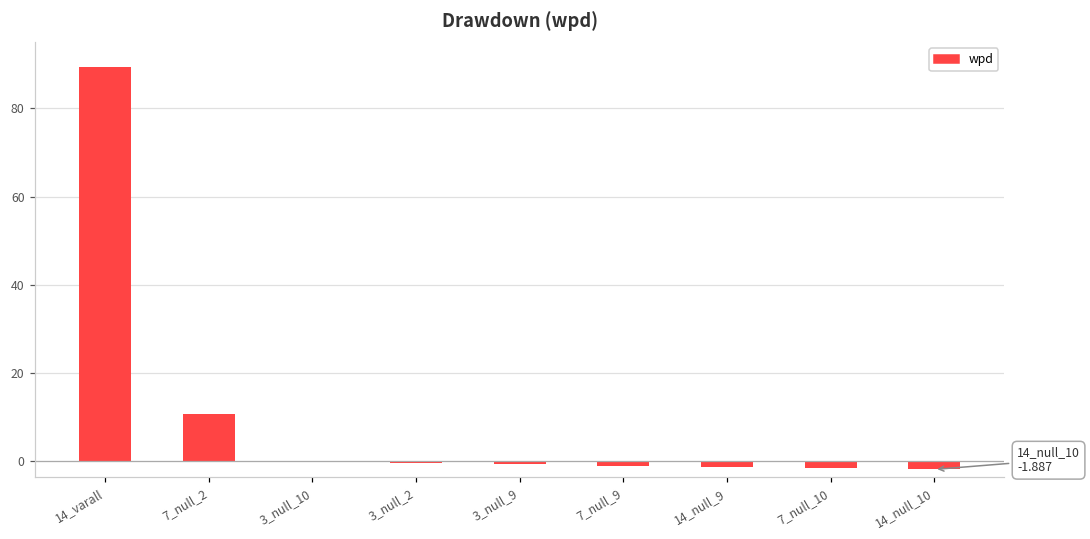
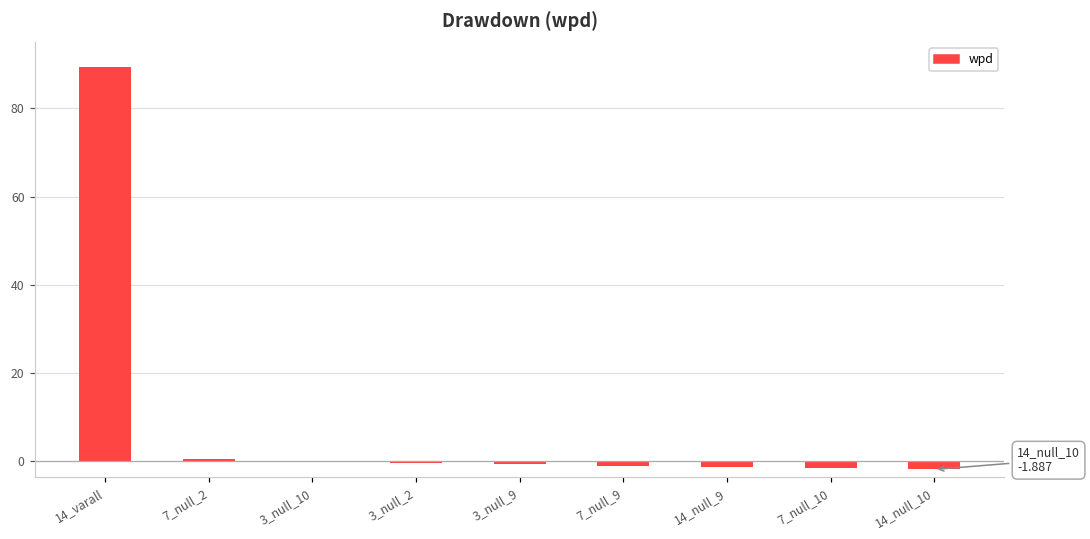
  {
    "14_varall": 89,
-   "7_null_2": 11,
+   "7_null_2": 1,
    "7_null_9": -1,
    "14_null_9": -1,
    "7_null_10": -2
  }
